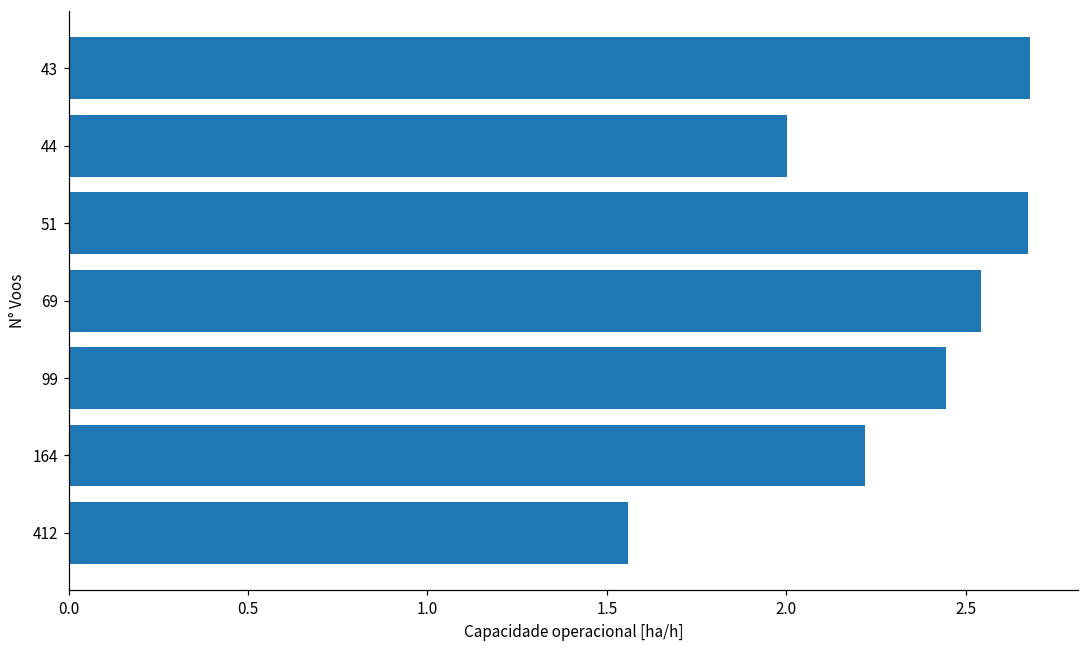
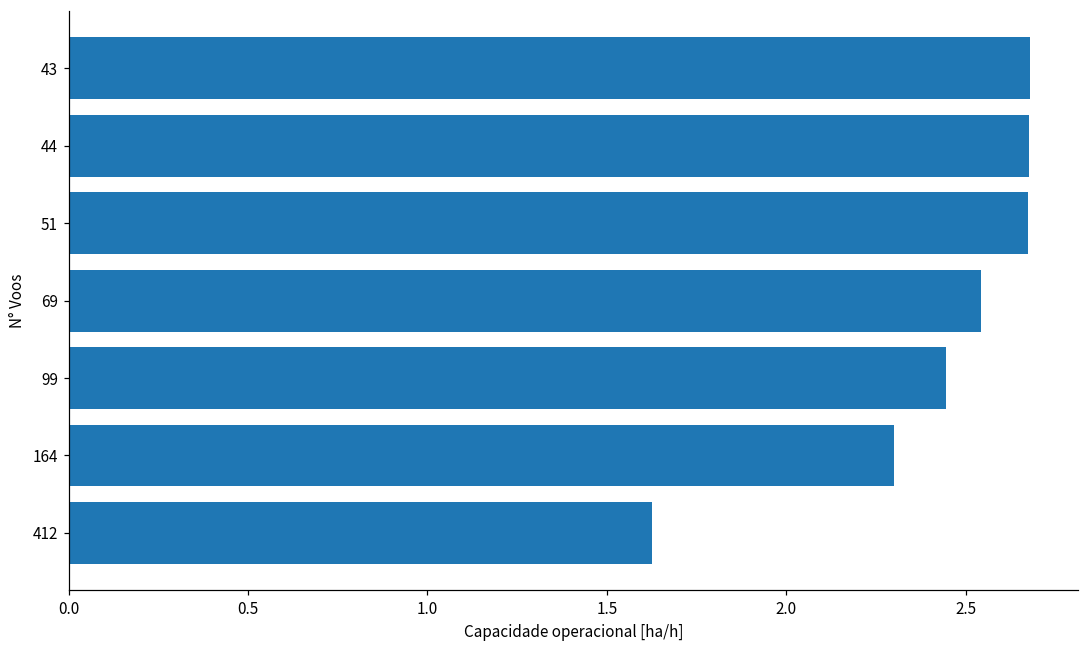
  {
    "43": 2.68,
-   "44": 2.00,
+   "44": 2.68,
    "51": 2.67,
    "69": 2.54,
    "99": 2.45,
-   "164": 2.22,
-   "412": 1.56
+   "164": 2.30,
+   "412": 1.63
  }
